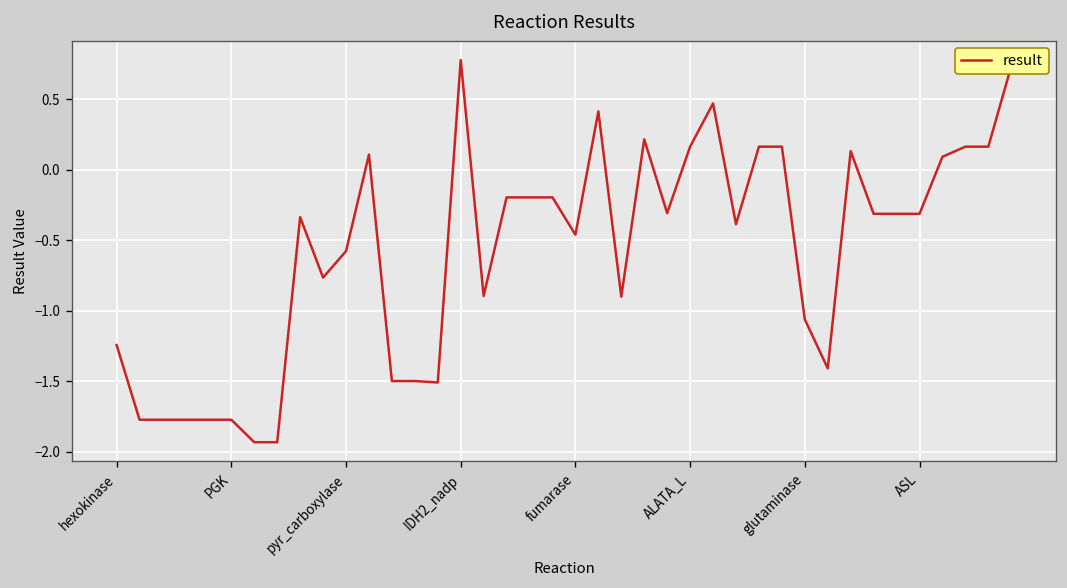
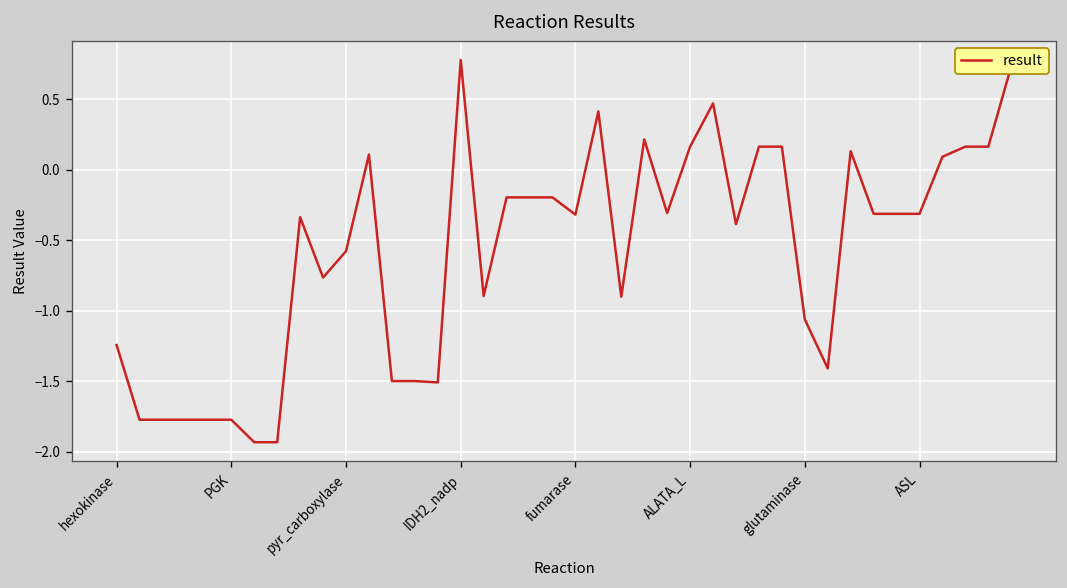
  {
    "hexokinase": -1.24,
    "PGK": -1.77,
    "pyr_carboxylase": -0.58,
    "IDH2_nadp": 0.78,
-   "fumarase": -0.46,
+   "fumarase": -0.32,
    "ALATA_L": 0.16,
    "glutaminase": -1.06,
    "ASL": -0.31
  }
